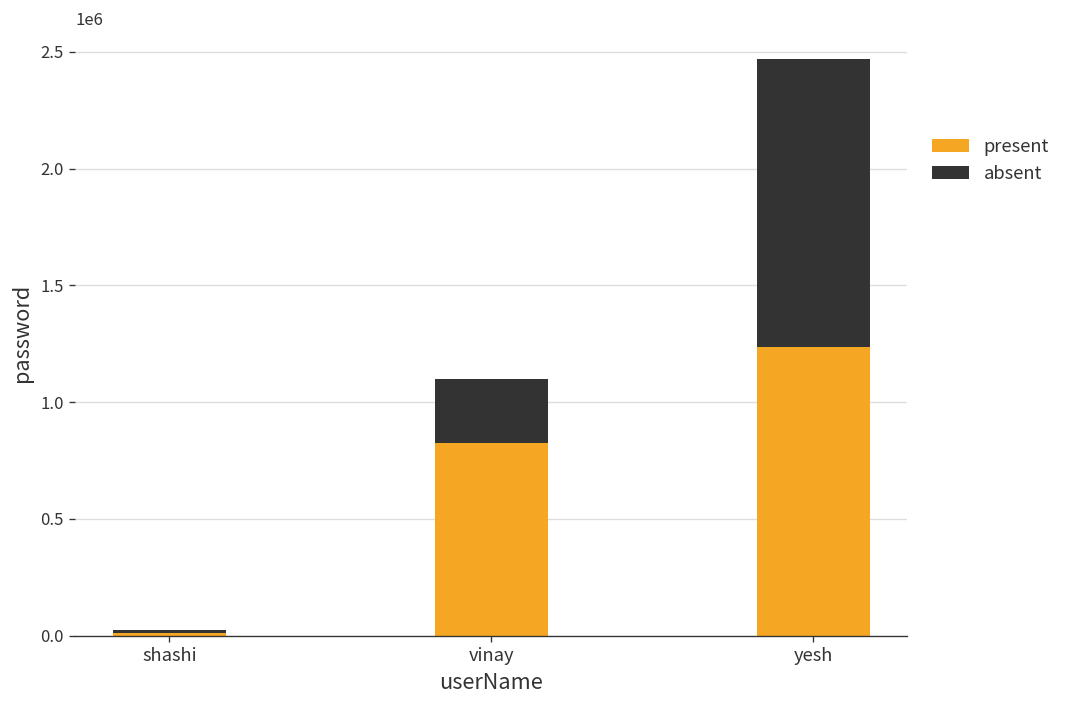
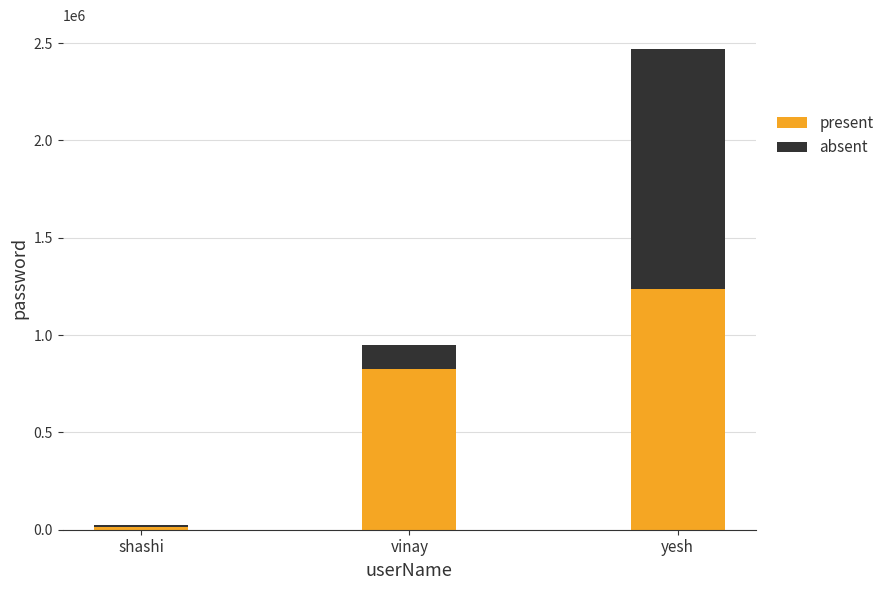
  {
    "present": {
      "vinay": 830000,
      "yesh": 1230000
    },
    "absent": {
-     "vinay": 270000,
+     "vinay": 120000,
      "yesh": 1230000
    }
  }
